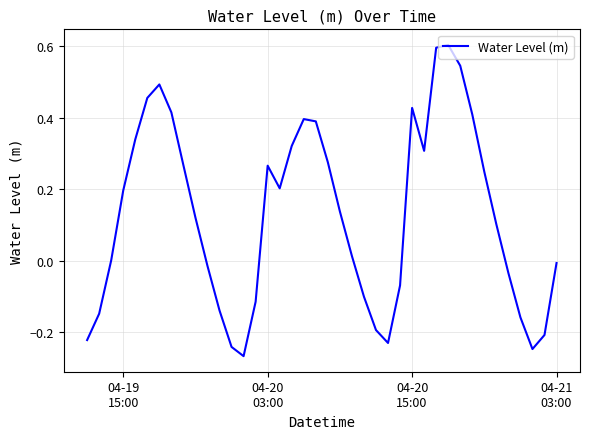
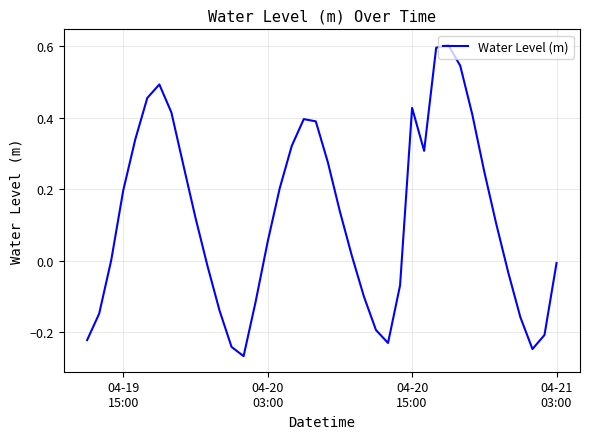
  {
    "04-19 15:00": 0.20,
-   "04-20 03:00": 0.27,
+   "04-20 03:00": 0.05,
    "04-20 15:00": 0.43,
    "04-21 03:00": -0.01
  }
